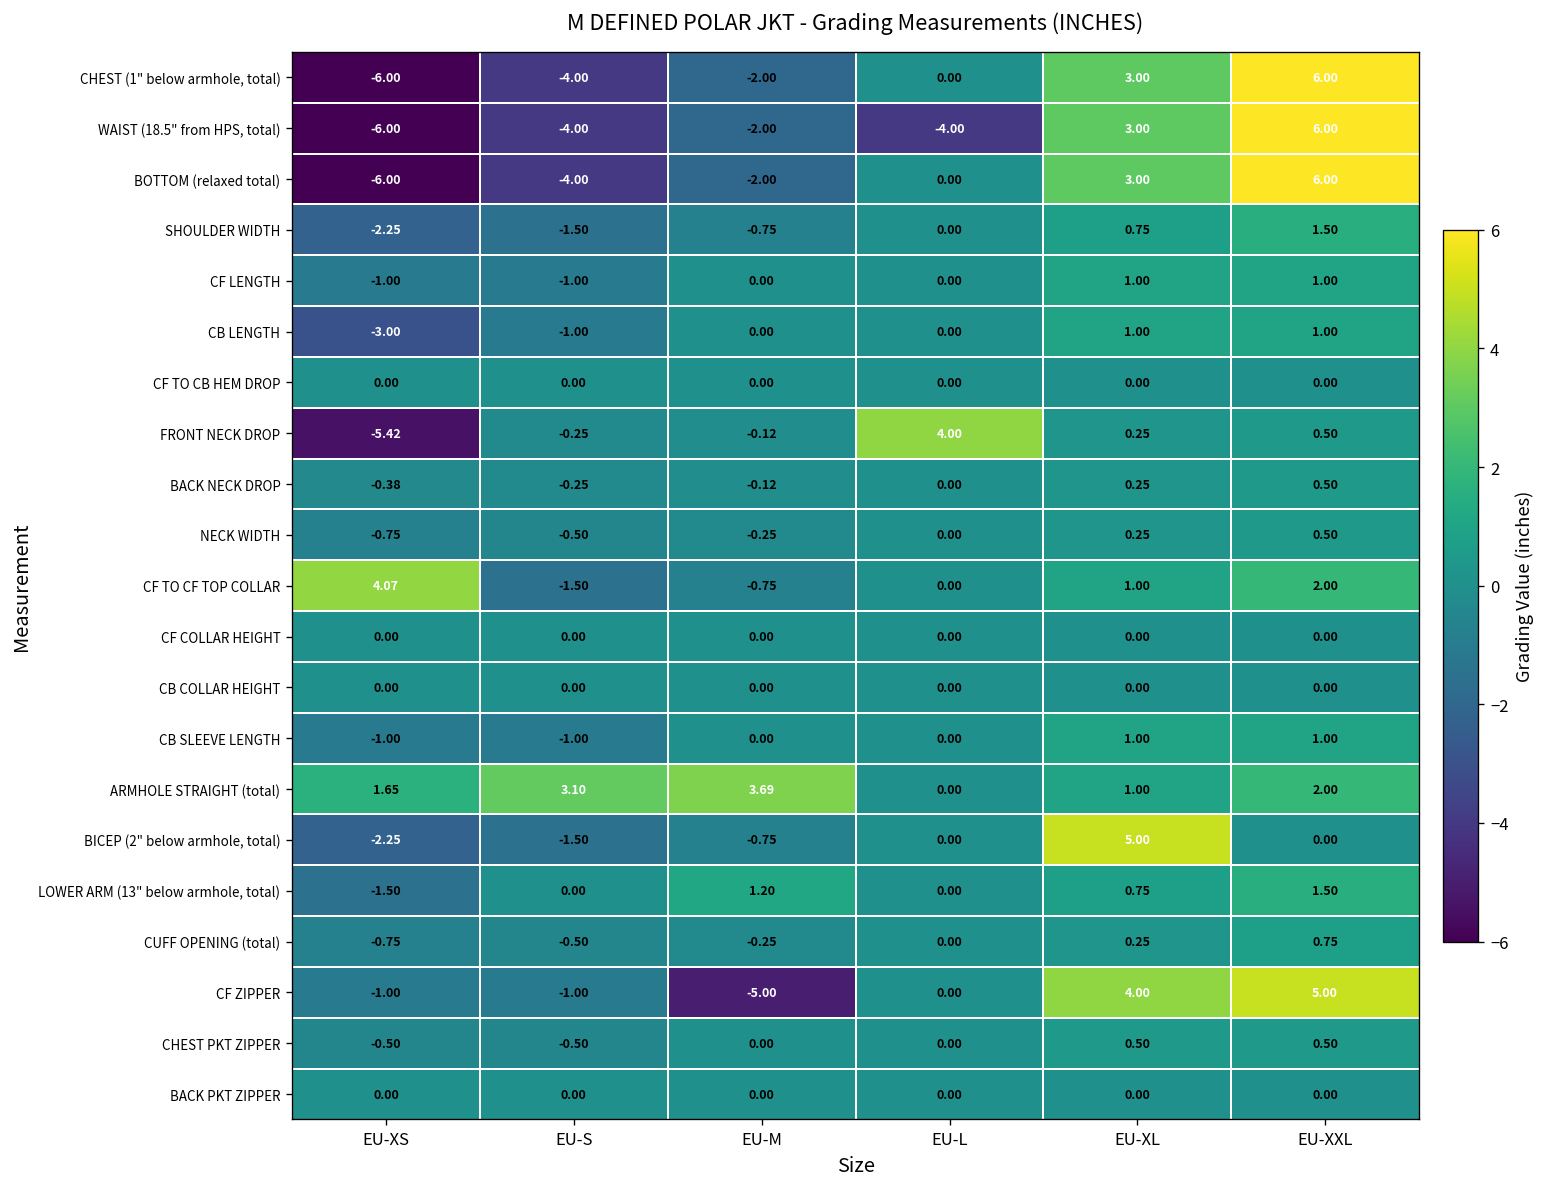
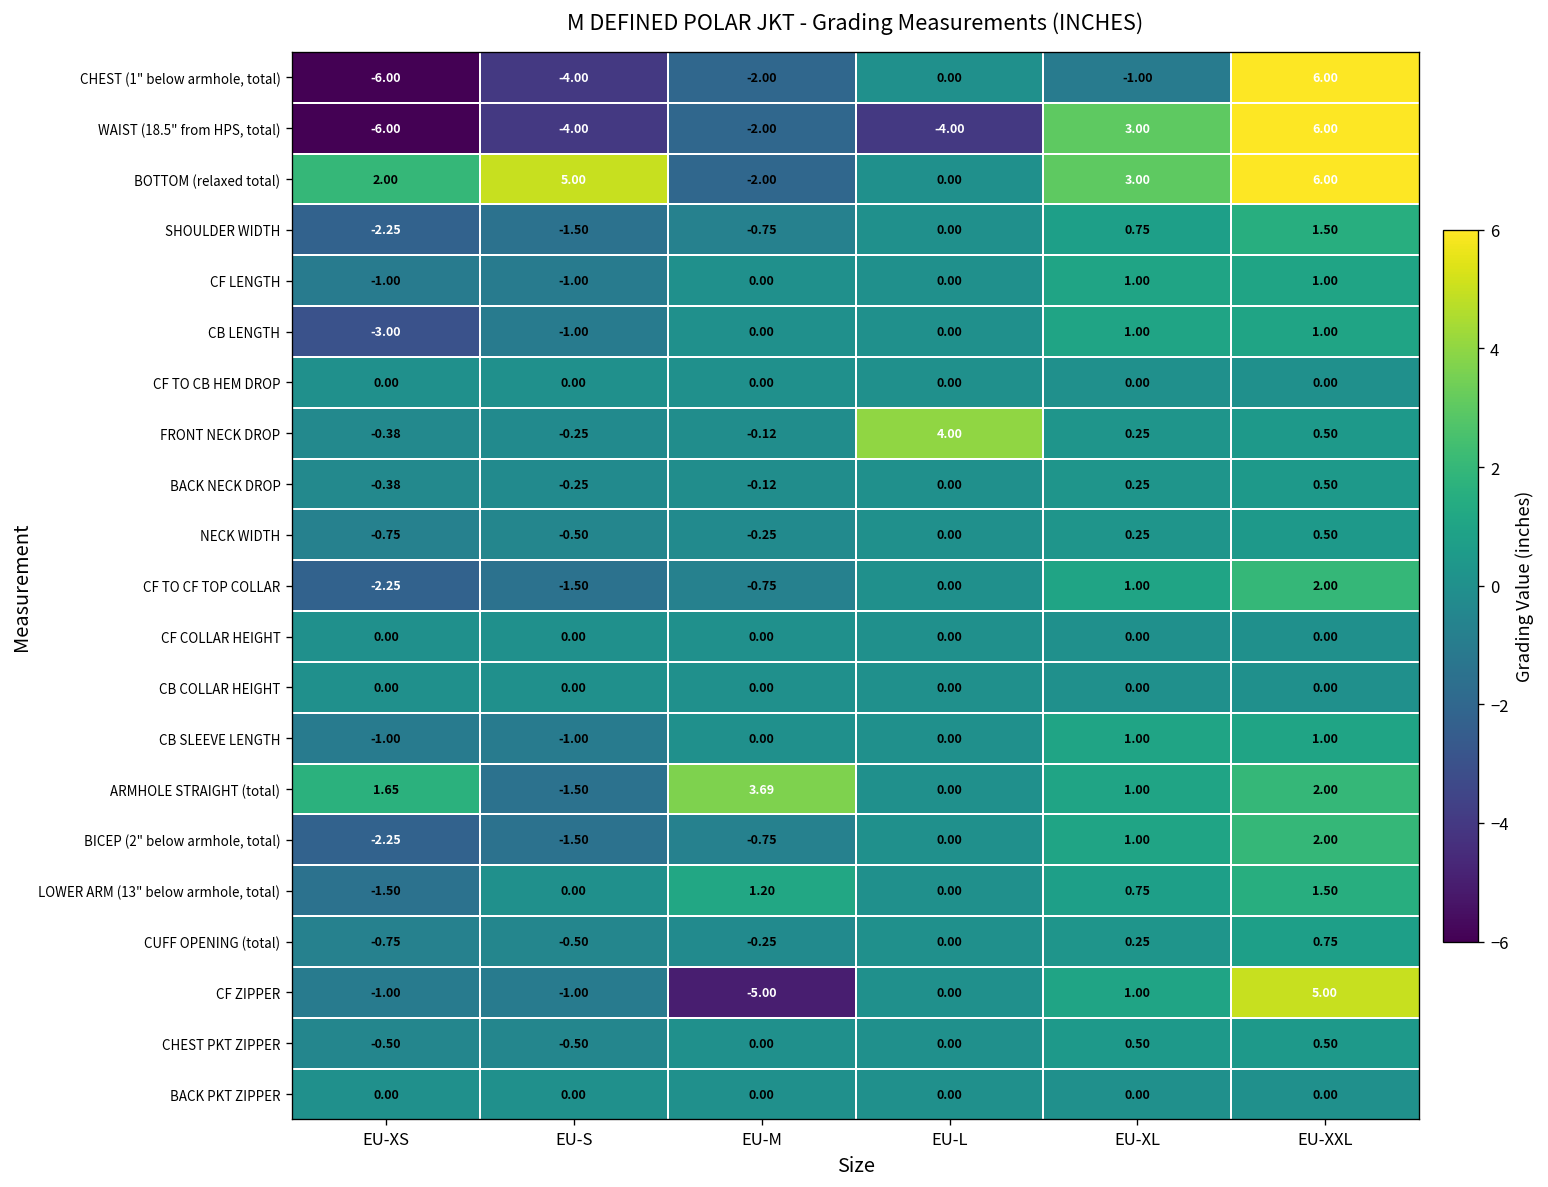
  {
    "CHEST (1\" below armhole, total)": {
      "EU-XS": -6.00,
      "EU-S": -4.00,
      "EU-M": -2.00,
      "EU-L": 0.00,
-     "EU-XL": 3.00,
+     "EU-XL": -1.00,
      "EU-XXL": 6.00
    },
    "WAIST (18.5\" from HPS, total)": {
      "EU-XS": -6.00,
      "EU-S": -4.00,
      "EU-M": -2.00,
      "EU-L": -4.00,
      "EU-XL": 3.00,
      "EU-XXL": 6.00
    },
    "BOTTOM (relaxed total)": {
-     "EU-XS": -6.00,
-     "EU-S": -4.00,
+     "EU-XS": 2.00,
+     "EU-S": 5.00,
      "EU-M": -2.00,
      "EU-L": 0.00,
      "EU-XL": 3.00,
      "EU-XXL": 6.00
    },
    "SHOULDER WIDTH": {
      "EU-XS": -2.25,
      "EU-S": -1.50,
      "EU-M": -0.75,
      "EU-L": 0.00,
      "EU-XL": 0.75,
      "EU-XXL": 1.50
    },
    "CF LENGTH": {
      "EU-XS": -1.00,
      "EU-S": -1.00,
      "EU-M": 0.00,
      "EU-L": 0.00,
      "EU-XL": 1.00,
      "EU-XXL": 1.00
    },
    "CB LENGTH": {
      "EU-XS": -3.00,
      "EU-S": -1.00,
      "EU-M": 0.00,
      "EU-L": 0.00,
      "EU-XL": 1.00,
      "EU-XXL": 1.00
    },
    "CF TO CB HEM DROP": {
      "EU-XS": 0.00,
      "EU-S": 0.00,
      "EU-M": 0.00,
      "EU-L": 0.00,
      "EU-XL": 0.00,
      "EU-XXL": 0.00
    },
    "FRONT NECK DROP": {
-     "EU-XS": -5.42,
+     "EU-XS": -0.38,
      "EU-S": -0.25,
      "EU-M": -0.12,
      "EU-L": 4.00,
      "EU-XL": 0.25,
      "EU-XXL": 0.50
    },
    "BACK NECK DROP": {
      "EU-XS": -0.38,
      "EU-S": -0.25,
      "EU-M": -0.12,
      "EU-L": 0.00,
      "EU-XL": 0.25,
      "EU-XXL": 0.50
    },
    "NECK WIDTH": {
      "EU-XS": -0.75,
      "EU-S": -0.50,
      "EU-M": -0.25,
      "EU-L": 0.00,
      "EU-XL": 0.25,
      "EU-XXL": 0.50
    },
    "CF TO CF TOP COLLAR": {
-     "EU-XS": 4.07,
+     "EU-XS": -2.25,
      "EU-S": -1.50,
      "EU-M": -0.75,
      "EU-L": 0.00,
      "EU-XL": 1.00,
      "EU-XXL": 2.00
    },
    "CF COLLAR HEIGHT": {
      "EU-XS": 0.00,
      "EU-S": 0.00,
      "EU-M": 0.00,
      "EU-L": 0.00,
      "EU-XL": 0.00,
      "EU-XXL": 0.00
    },
    "CB COLLAR HEIGHT": {
      "EU-XS": 0.00,
      "EU-S": 0.00,
      "EU-M": 0.00,
      "EU-L": 0.00,
      "EU-XL": 0.00,
      "EU-XXL": 0.00
    },
    "CB SLEEVE LENGTH": {
      "EU-XS": -1.00,
      "EU-S": -1.00,
      "EU-M": 0.00,
      "EU-L": 0.00,
      "EU-XL": 1.00,
      "EU-XXL": 1.00
    },
    "ARMHOLE STRAIGHT (total)": {
      "EU-XS": 1.65,
-     "EU-S": 3.10,
+     "EU-S": -1.50,
      "EU-M": 3.69,
      "EU-L": 0.00,
      "EU-XL": 1.00,
      "EU-XXL": 2.00
    },
    "BICEP (2\" below armhole, total)": {
      "EU-XS": -2.25,
      "EU-S": -1.50,
      "EU-M": -0.75,
      "EU-L": 0.00,
-     "EU-XL": 5.00,
-     "EU-XXL": 0.00
+     "EU-XL": 1.00,
+     "EU-XXL": 2.00
    },
    "LOWER ARM (13\" below armhole, total)": {
      "EU-XS": -1.50,
      "EU-S": 0.00,
      "EU-M": 1.20,
      "EU-L": 0.00,
      "EU-XL": 0.75,
      "EU-XXL": 1.50
    },
    "CUFF OPENING (total)": {
      "EU-XS": -0.75,
      "EU-S": -0.50,
      "EU-M": -0.25,
      "EU-L": 0.00,
      "EU-XL": 0.25,
      "EU-XXL": 0.75
    },
    "CF ZIPPER": {
      "EU-XS": -1.00,
      "EU-S": -1.00,
      "EU-M": -5.00,
      "EU-L": 0.00,
-     "EU-XL": 4.00,
+     "EU-XL": 1.00,
      "EU-XXL": 5.00
    },
    "CHEST PKT ZIPPER": {
      "EU-XS": -0.50,
      "EU-S": -0.50,
      "EU-M": 0.00,
      "EU-L": 0.00,
      "EU-XL": 0.50,
      "EU-XXL": 0.50
    },
    "BACK PKT ZIPPER": {
      "EU-XS": 0.00,
      "EU-S": 0.00,
      "EU-M": 0.00,
      "EU-L": 0.00,
      "EU-XL": 0.00,
      "EU-XXL": 0.00
    }
  }
